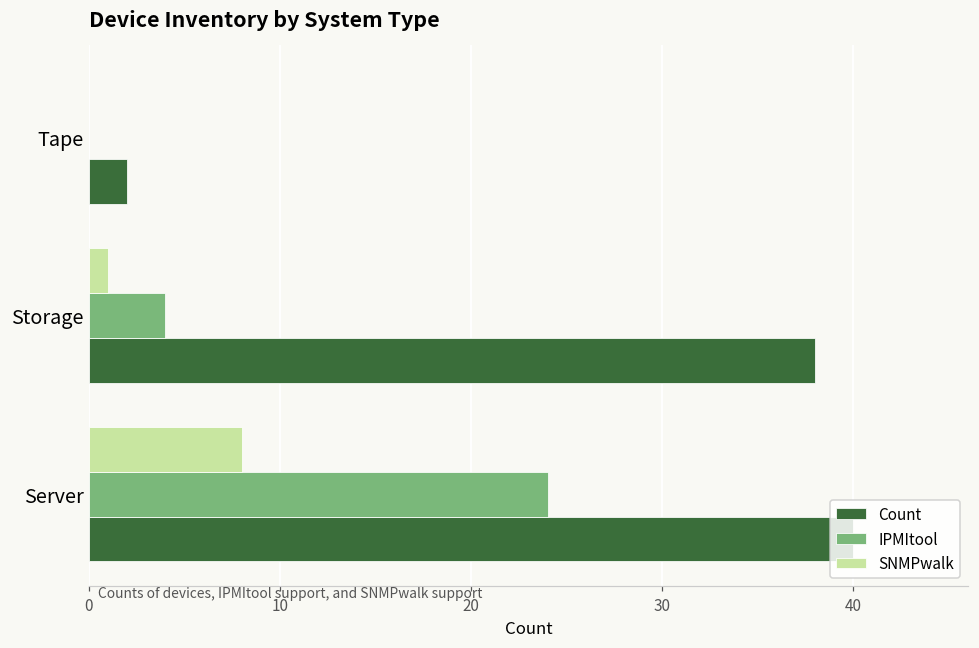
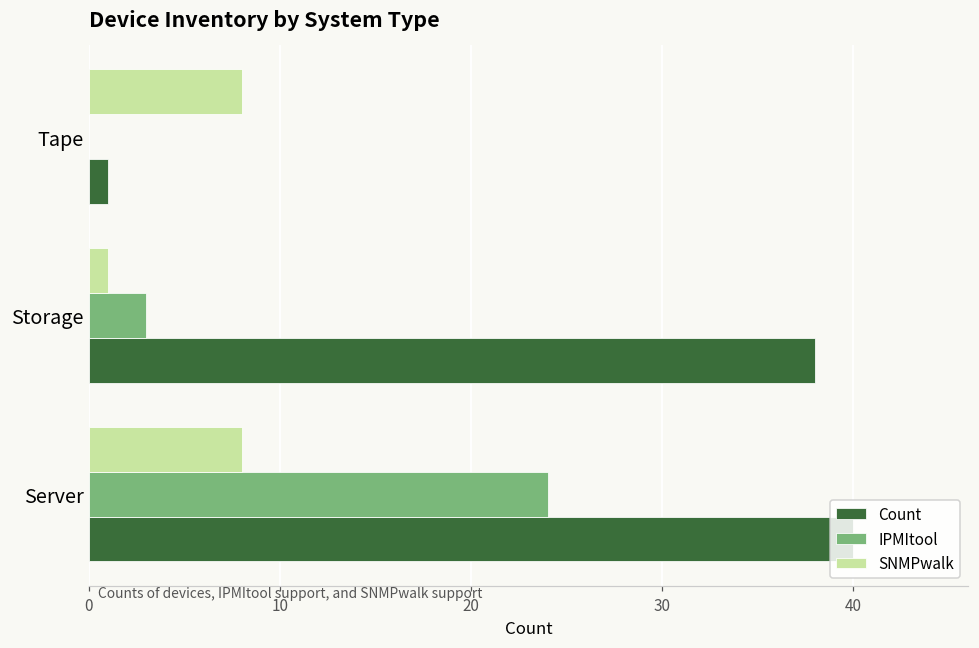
  {
    "Count": {
-     "Tape": 2,
+     "Tape": 1,
      "Storage": 38
    },
    "IPMItool": {
      "Tape": 0,
-     "Storage": 4,
+     "Storage": 3,
      "Server": 24
    },
    "SNMPwalk": {
-     "Tape": 0,
+     "Tape": 8,
      "Storage": 1,
      "Server": 8
    }
  }
